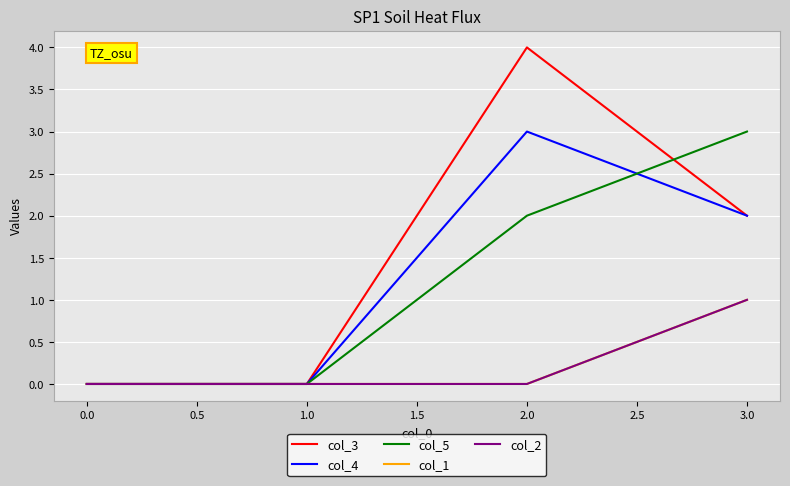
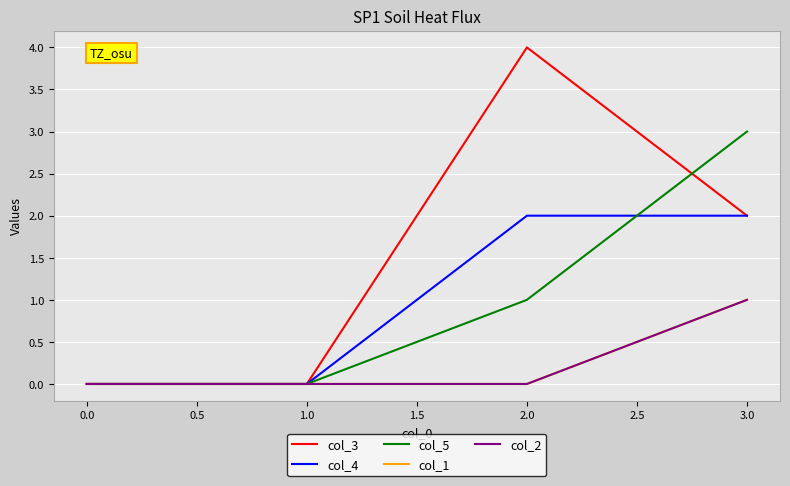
  {
    "col_3": {
      "2.0": 4
    },
    "col_4": {
-     "2.0": 3
+     "2.0": 2
    },
    "col_5": {
-     "2.0": 2,
+     "2.0": 1,
      "3.0": 3
    },
    "col_2": {
      "2.0": 0,
      "3.0": 1
    }
  }
